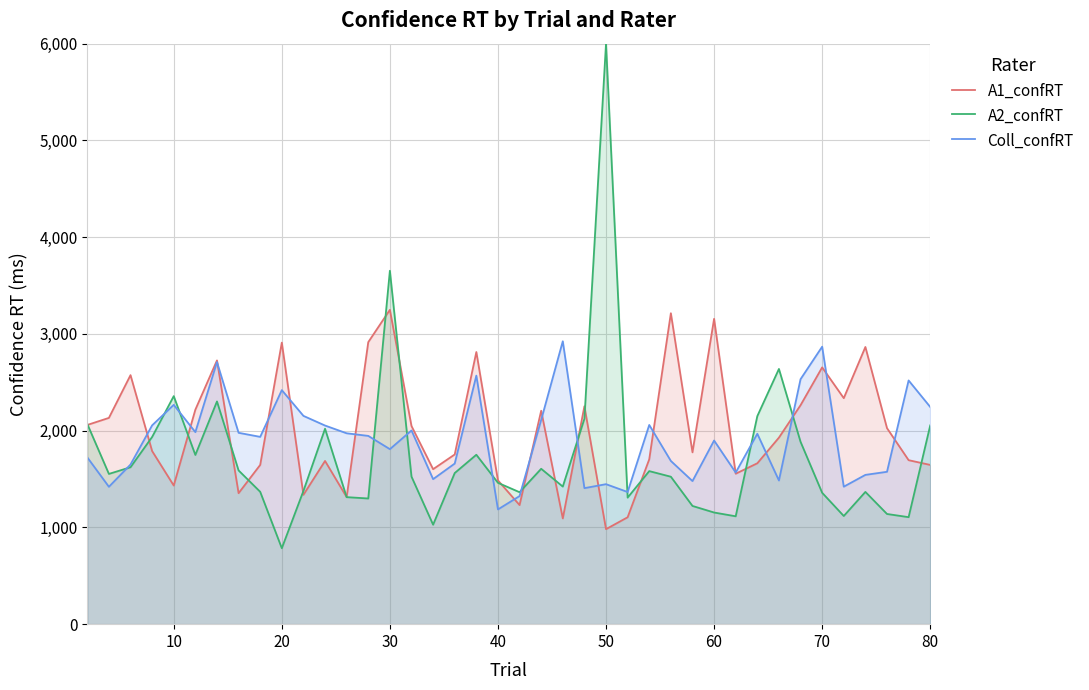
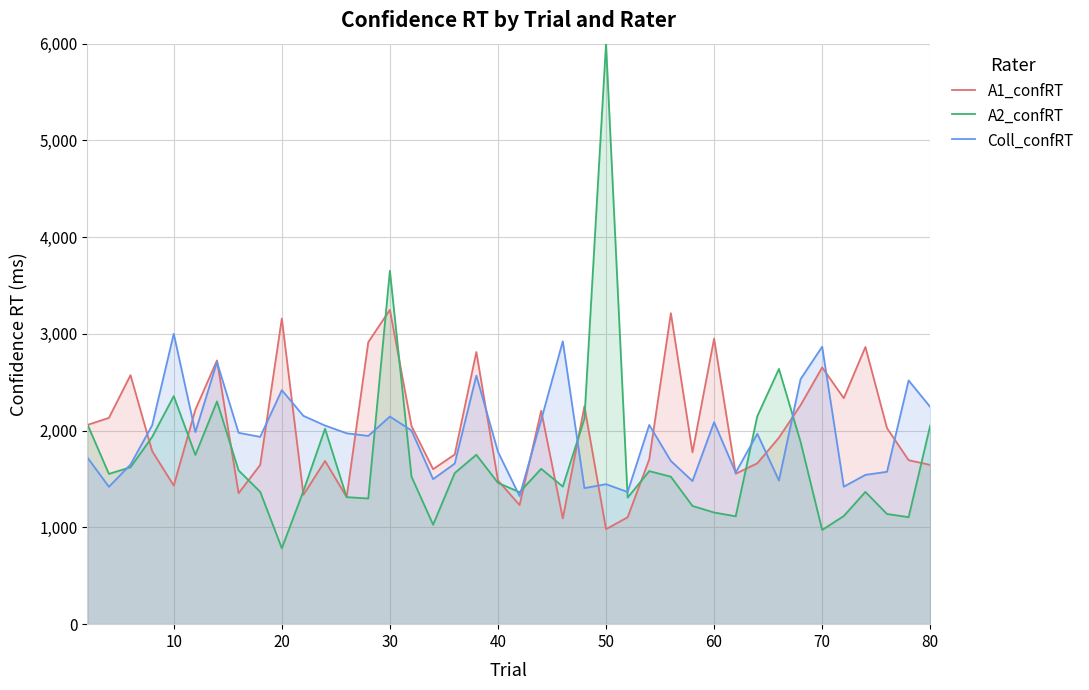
  {
    "A1_confRT": {
      "10": "1,400",
-     "20": "2,900",
+     "20": "3,200",
      "30": "3,200",
      "50": "1,000",
-     "60": "3,200",
+     "60": "3,000",
      "70": "2,700",
      "80": "1,600"
    },
    "A2_confRT": {
      "10": "2,400",
      "20": "800",
      "30": "3,700",
      "50": "6,000",
      "60": "1,200",
-     "70": "1,400",
+     "70": "1,000",
      "80": "2,100"
    },
    "Coll_confRT": {
-     "10": "2,300",
+     "10": "3,000",
      "20": "2,400",
-     "30": "1,800",
-     "40": "1,200",
+     "30": "2,100",
+     "40": "1,800",
      "50": "1,400",
-     "60": "1,900",
+     "60": "2,100",
      "70": "2,900",
      "80": "2,200"
    }
  }
